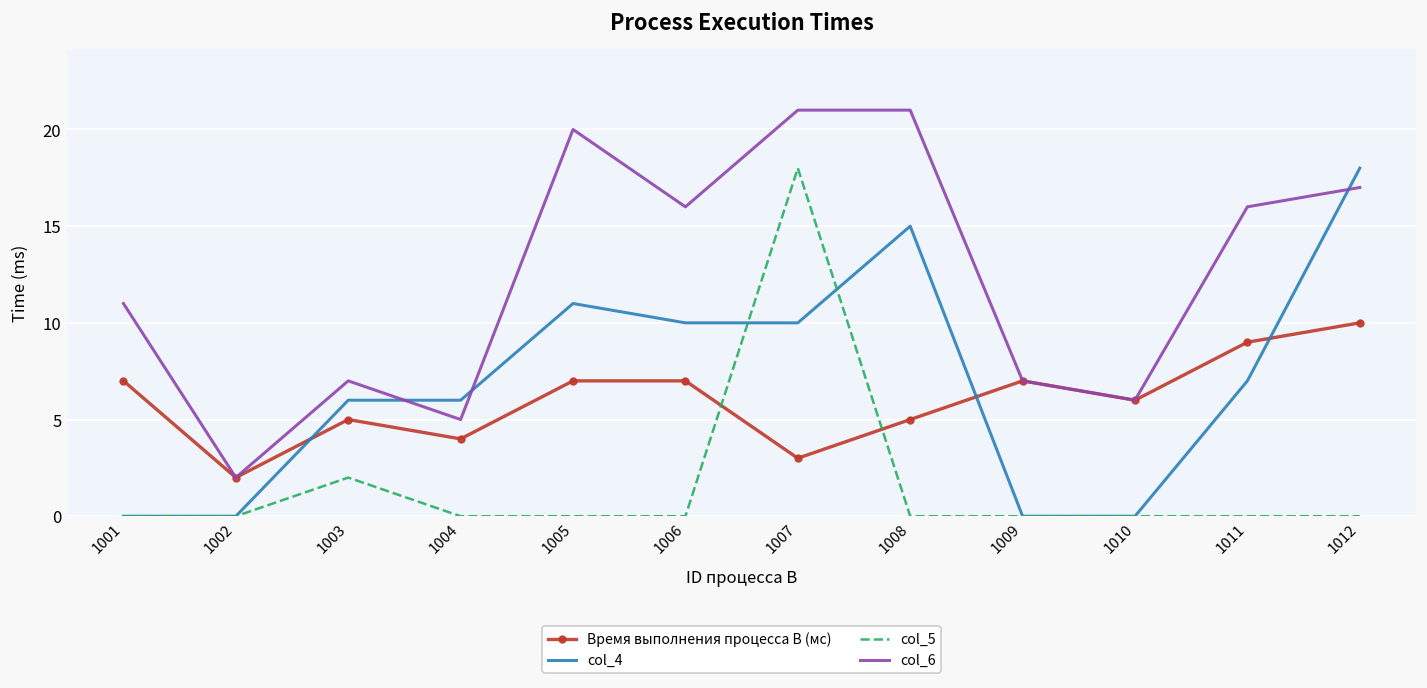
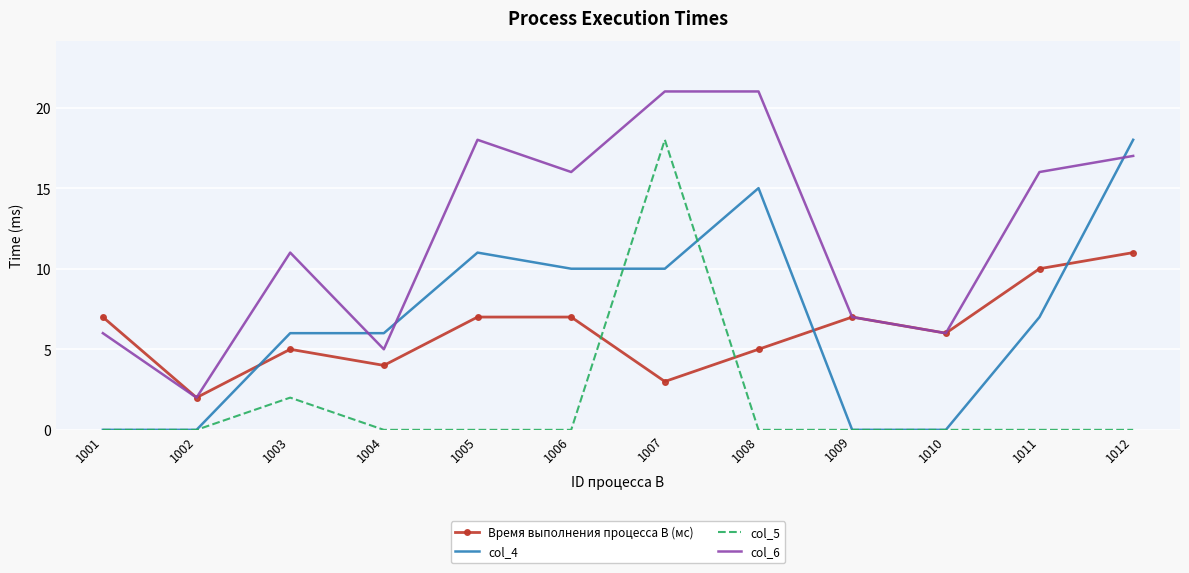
  {
    "Время выполнения процесса B (мс)": {
      "1001": 7,
      "1003": 5,
      "1004": 4,
      "1005": 7,
      "1006": 7,
      "1007": 3,
      "1008": 5,
-     "1011": 9,
-     "1012": 10
+     "1011": 10,
+     "1012": 11
    },
    "col_4": {
      "1003": 6,
      "1004": 6,
      "1005": 11,
      "1006": 10,
      "1007": 10,
      "1008": 15,
      "1011": 7,
      "1012": 18
    },
    "col_5": {
      "1003": 2,
      "1004": 0,
      "1005": 0,
      "1006": 0,
      "1007": 18,
      "1008": 0,
      "1011": 0,
      "1012": 0
    },
    "col_6": {
-     "1001": 11,
-     "1003": 7,
+     "1001": 6,
+     "1003": 11,
      "1004": 5,
-     "1005": 20,
+     "1005": 18,
      "1006": 16,
      "1007": 21,
      "1008": 21,
      "1011": 16,
      "1012": 17
    }
  }
